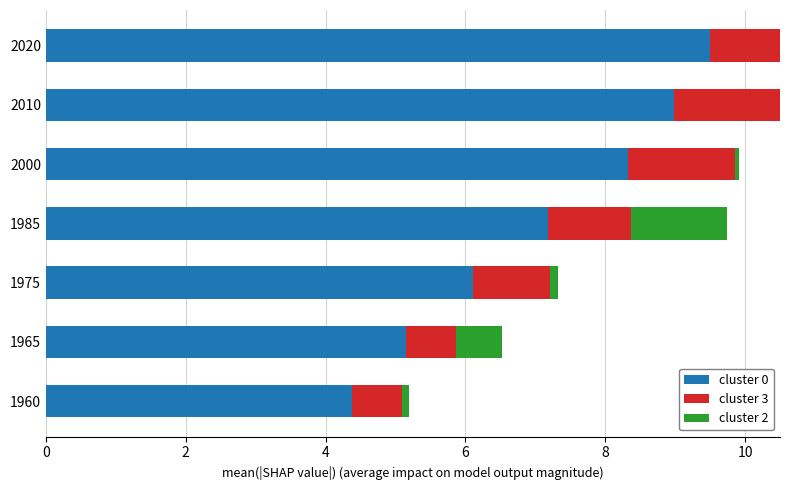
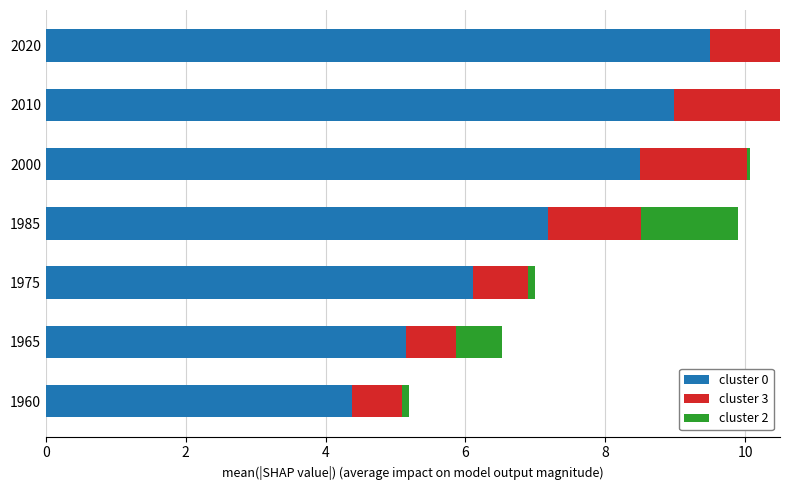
  {
    "cluster 0": {
      "2020": 9.5,
      "2010": 9.0,
-     "2000": 8.3,
+     "2000": 8.5,
      "1985": 7.2,
      "1975": 6.1,
      "1965": 5.1,
      "1960": 4.4
    },
    "cluster 3": {
      "2000": 1.5,
-     "1985": 1.2,
-     "1975": 1.1,
+     "1985": 1.3,
+     "1975": 0.8,
      "1965": 0.7,
      "1960": 0.7
    },
    "cluster 2": {
      "2000": 0.0,
      "1985": 1.4,
      "1975": 0.1,
      "1965": 0.6,
      "1960": 0.1
    }
  }
